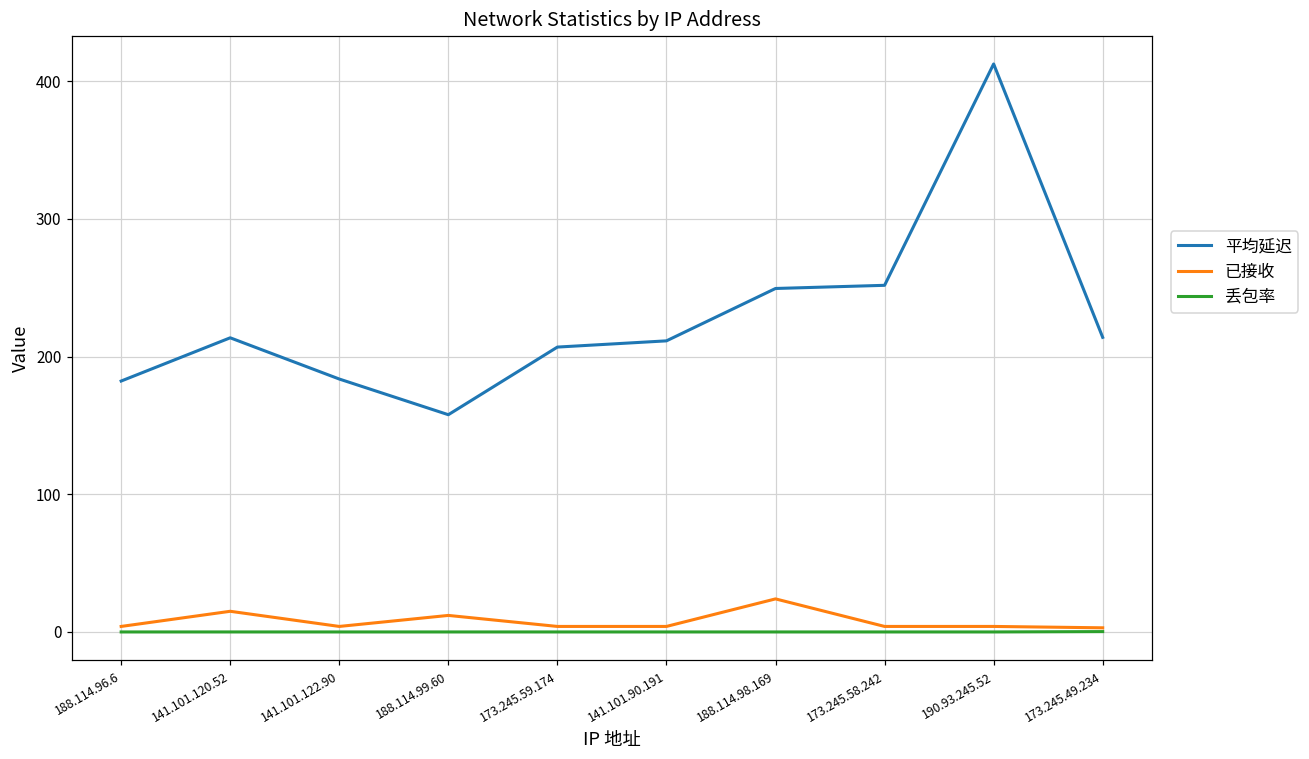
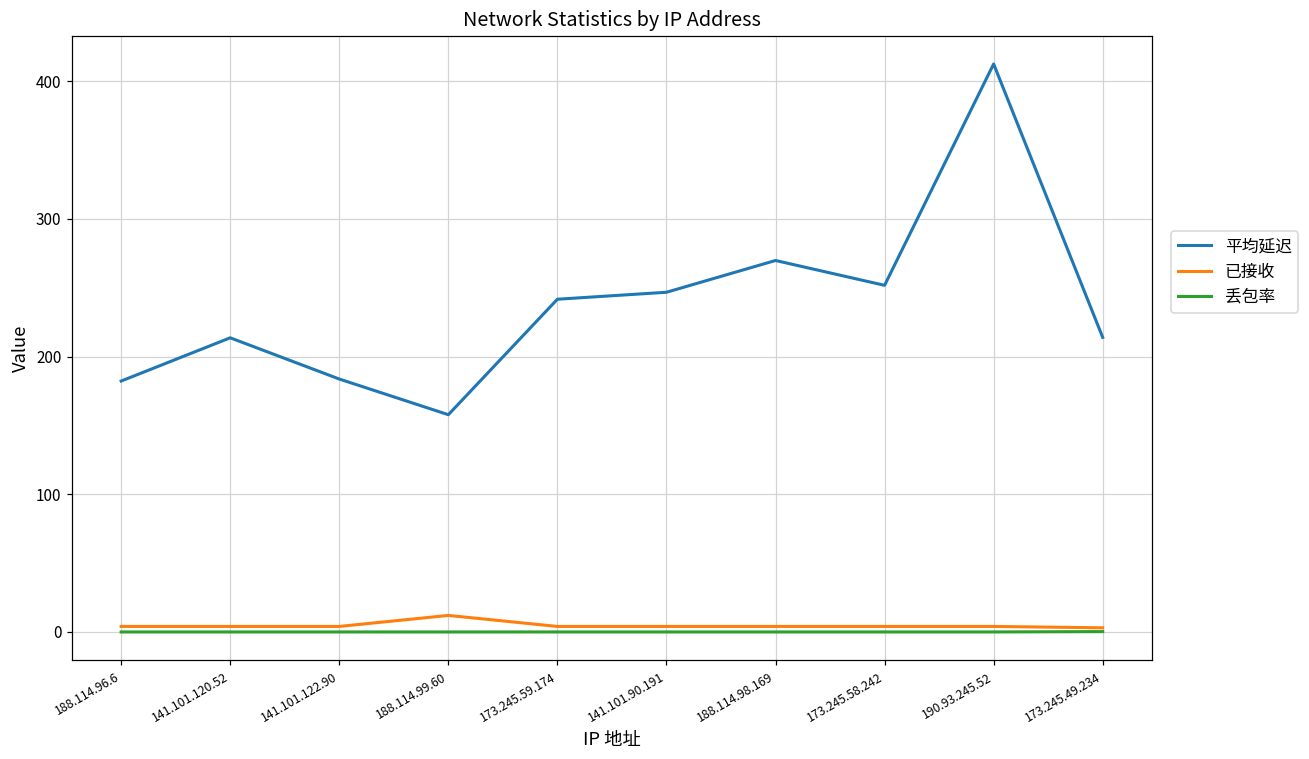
  {
    "平均延迟": {
      "188.114.96.6": 182,
      "141.101.120.52": 214,
      "141.101.122.90": 184,
      "188.114.99.60": 158,
-     "173.245.59.174": 207,
-     "141.101.90.191": 211,
-     "188.114.98.169": 249,
+     "173.245.59.174": 242,
+     "141.101.90.191": 247,
+     "188.114.98.169": 270,
      "173.245.58.242": 252,
      "190.93.245.52": 412,
      "173.245.49.234": 214
    },
    "已接收": {
      "188.114.96.6": 4,
-     "141.101.120.52": 15,
+     "141.101.120.52": 4,
      "141.101.122.90": 4,
      "188.114.99.60": 12,
      "173.245.59.174": 4,
      "141.101.90.191": 4,
-     "188.114.98.169": 24,
+     "188.114.98.169": 4,
      "173.245.58.242": 4,
      "190.93.245.52": 4,
      "173.245.49.234": 3
    },
    "丢包率": {
      "188.114.96.6": 0,
      "141.101.120.52": 0,
      "141.101.122.90": 0,
      "188.114.99.60": 0,
      "173.245.59.174": 0,
      "141.101.90.191": 0,
      "188.114.98.169": 0,
      "173.245.58.242": 0,
      "190.93.245.52": 0,
      "173.245.49.234": 0
    }
  }
